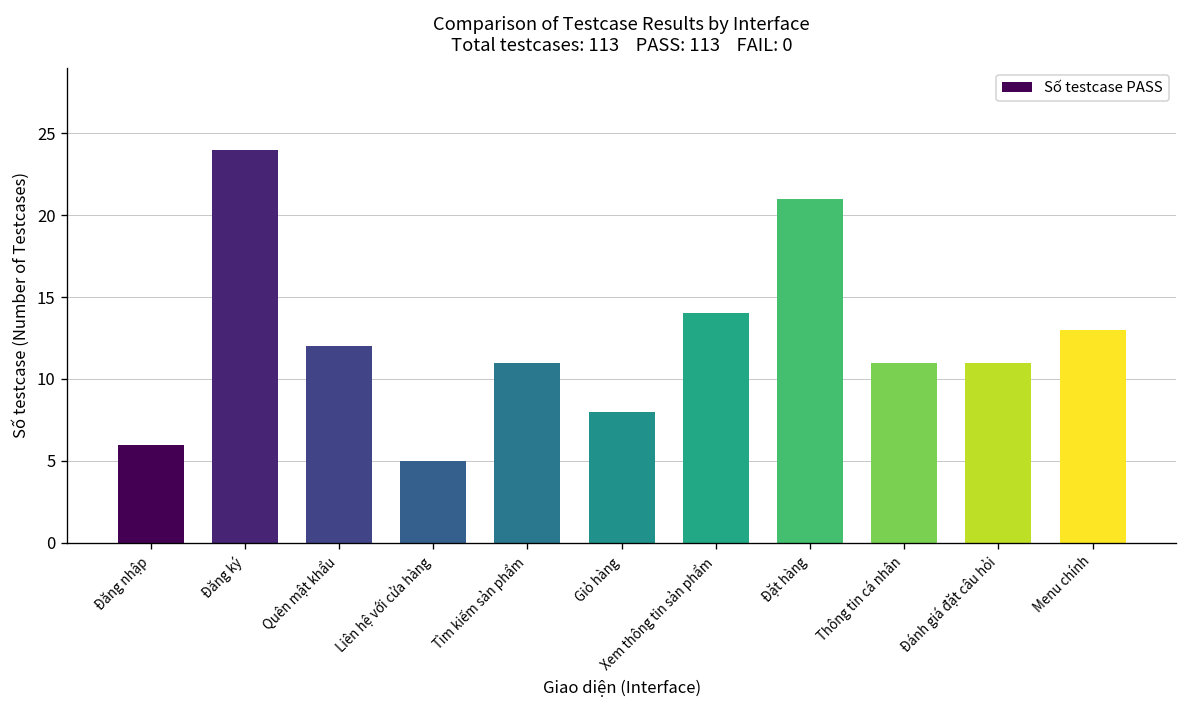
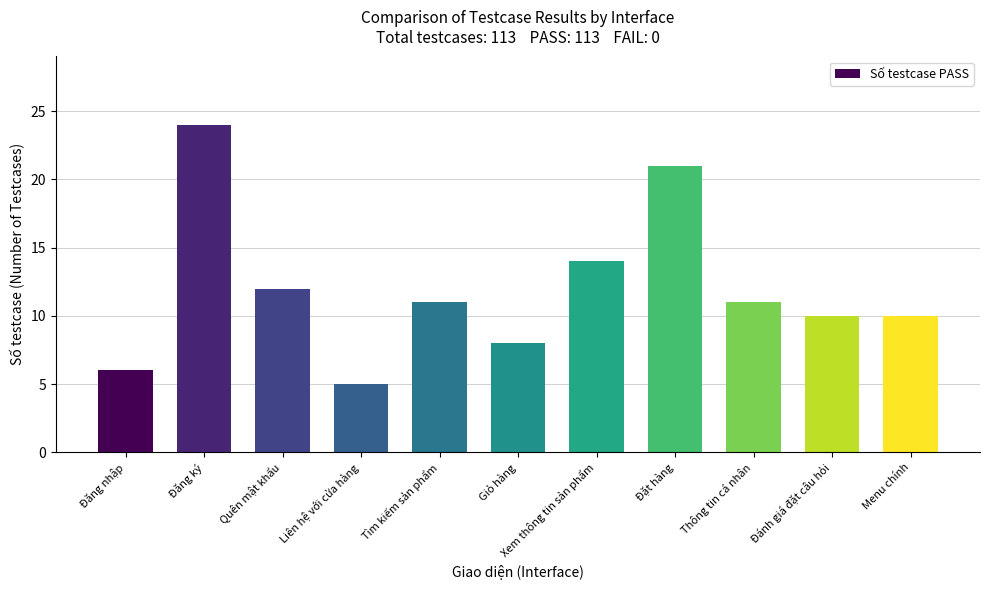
  {
    "Đăng nhập": 6,
    "Đăng ký": 24,
    "Quên mật khẩu": 12,
    "Liên hệ với cửa hàng": 5,
    "Tìm kiếm sản phẩm": 11,
    "Giỏ hàng": 8,
    "Xem thông tin sản phẩm": 14,
    "Đặt hàng": 21,
    "Thông tin cá nhân": 11,
-   "Đánh giá đặt câu hỏi": 11,
-   "Menu chính": 13
+   "Đánh giá đặt câu hỏi": 10,
+   "Menu chính": 10
  }
